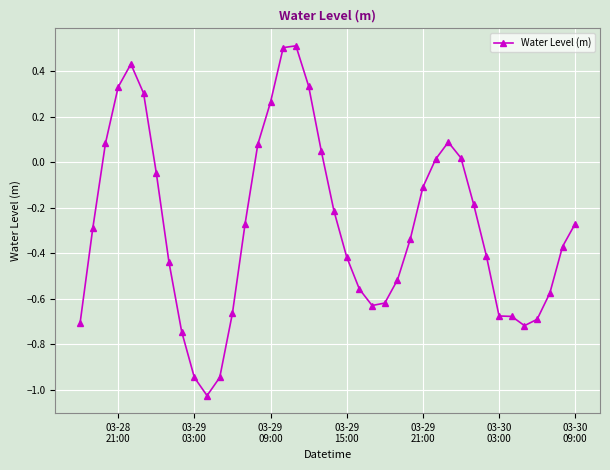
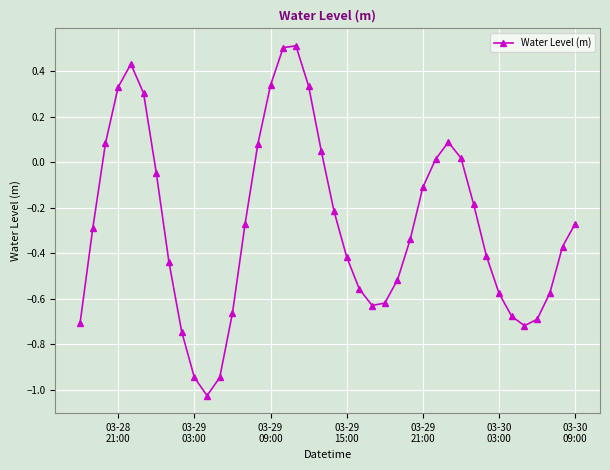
  {
    "03-28 21:00": 0.33,
    "03-29 03:00": -0.95,
-   "03-29 09:00": 0.26,
+   "03-29 09:00": 0.34,
    "03-29 15:00": -0.42,
    "03-29 21:00": -0.11,
-   "03-30 03:00": -0.68,
+   "03-30 03:00": -0.58,
    "03-30 09:00": -0.27
  }
